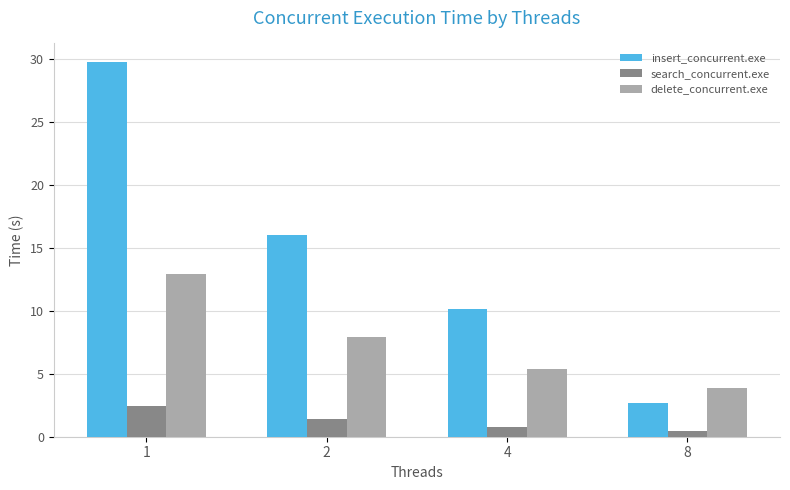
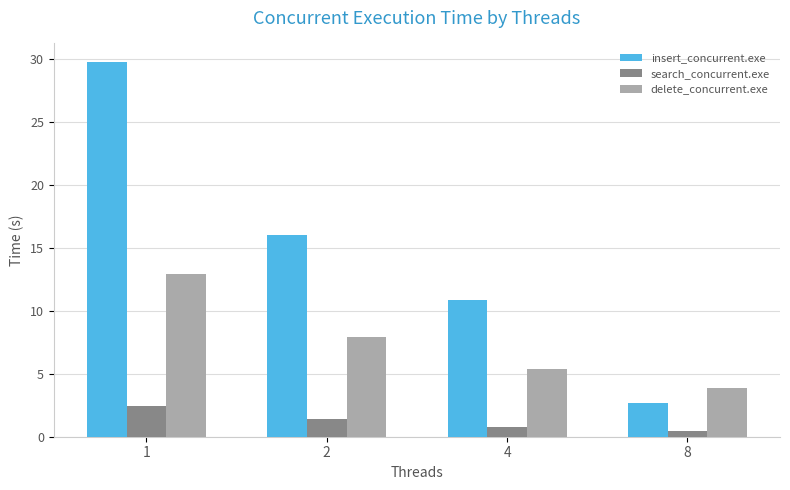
  {
    "insert_concurrent.exe": {
      "1": 29.7,
      "2": 16.0,
-     "4": 10.2,
+     "4": 10.9,
      "8": 2.7
    }
  }
